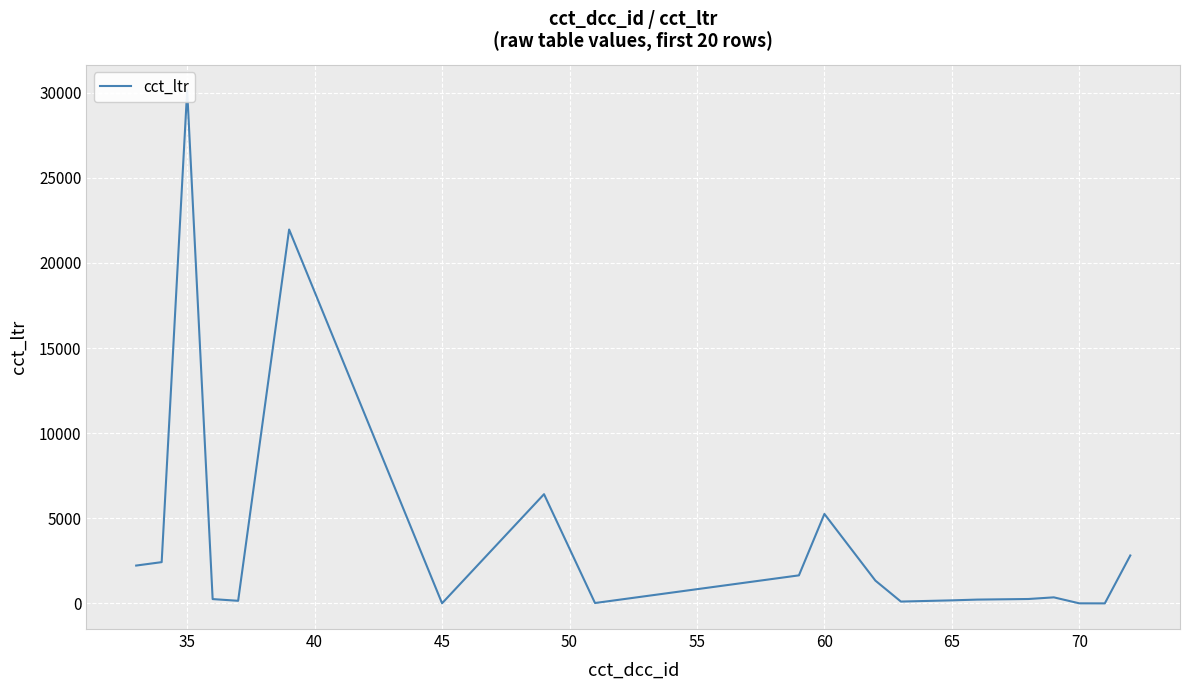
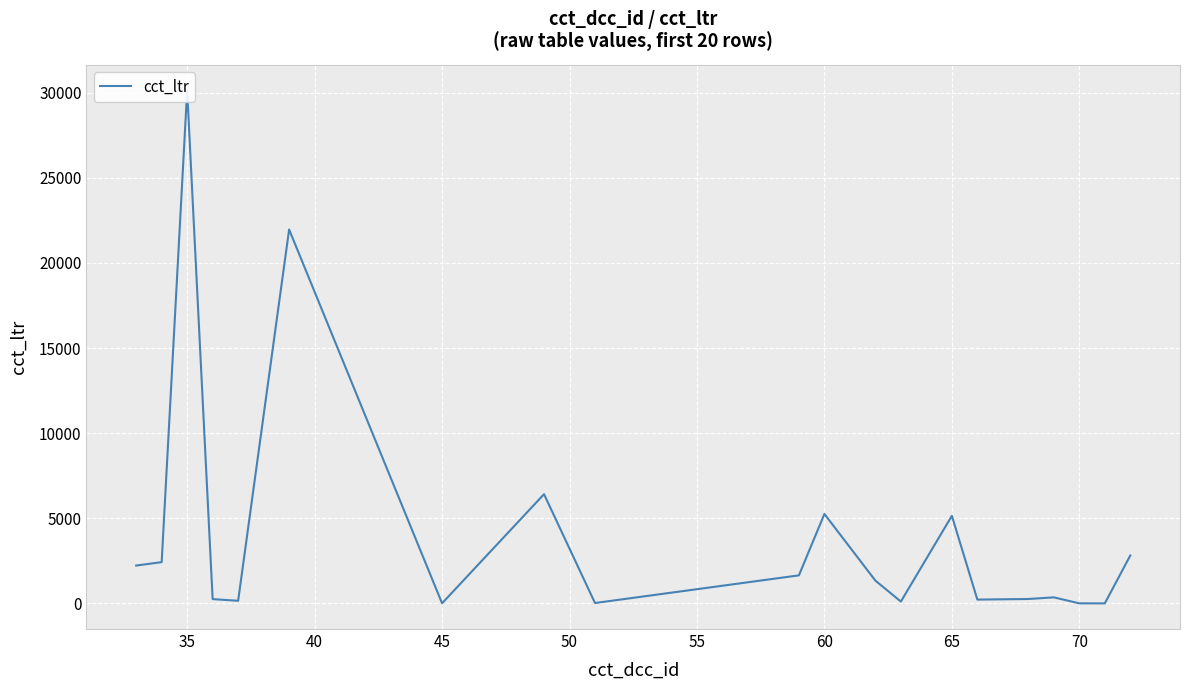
  {
    "45": 0,
    "60": 5300,
-   "65": 200,
+   "65": 5100,
    "70": 0
  }
